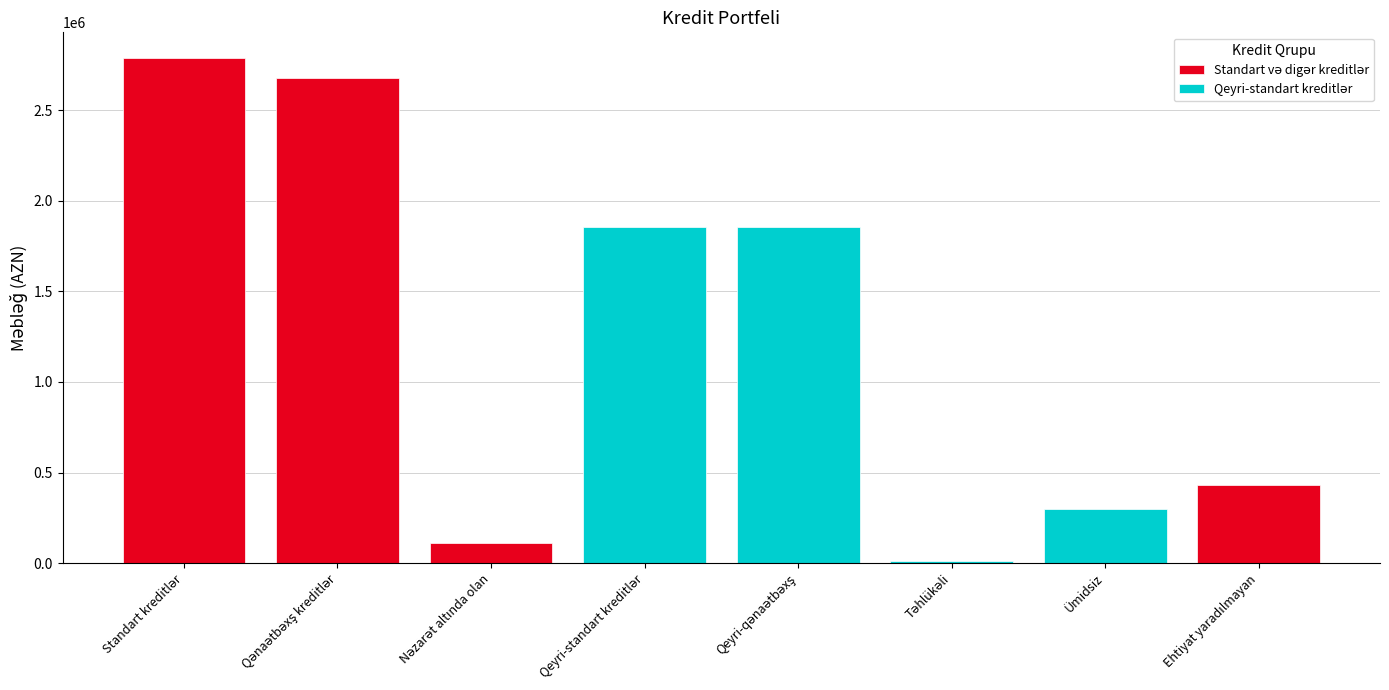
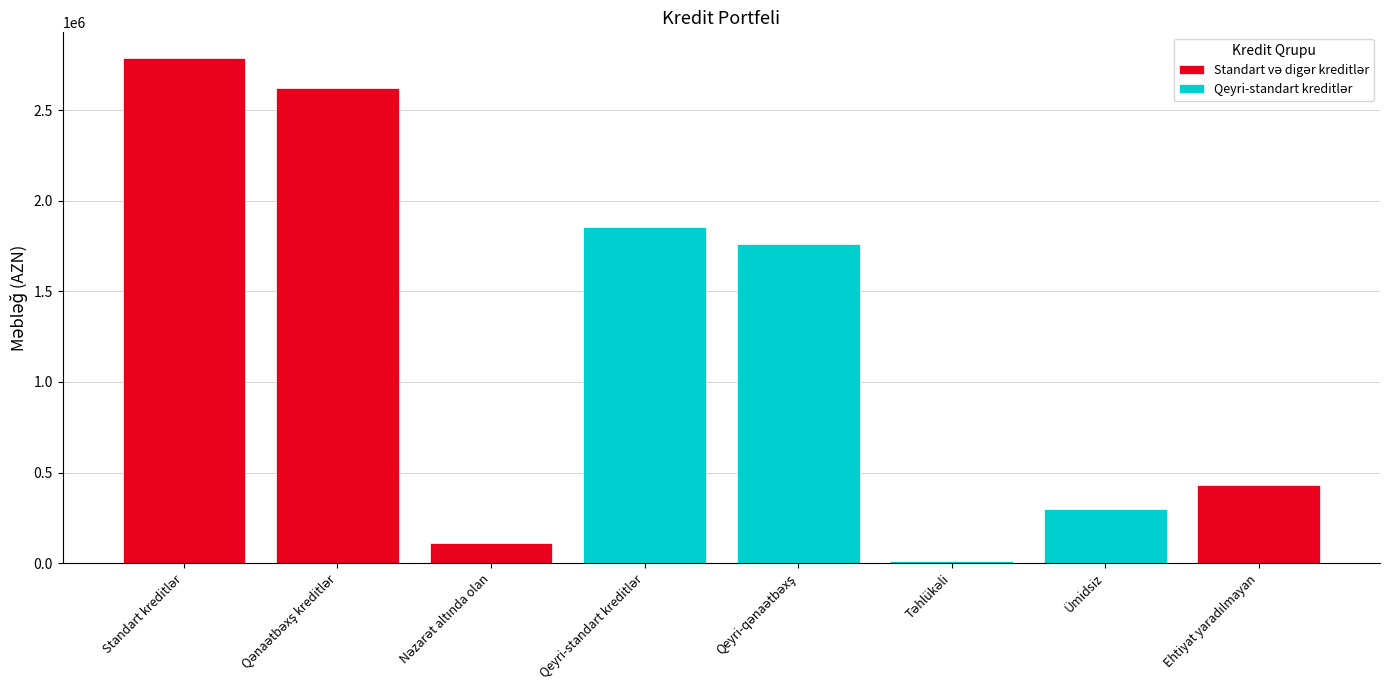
  {
    "Standart və digər kreditlər": {
      "Standart kreditlər": 2790000,
-     "Qənaətbəxş kreditlər": 2680000,
+     "Qənaətbəxş kreditlər": 2630000,
      "Nəzarət altında olan": 110000,
      "Qeyri-standart kreditlər": 0,
      "Qeyri-qənaətbəxş": 0,
      "Təhlükəli": 0,
      "Ümidsiz": 0,
      "Ehtiyat yaradılmayan": 430000
    },
    "Qeyri-standart kreditlər": {
      "Standart kreditlər": 0,
      "Qənaətbəxş kreditlər": 0,
      "Nəzarət altında olan": 0,
      "Qeyri-standart kreditlər": 1860000,
-     "Qeyri-qənaətbəxş": 1850000,
+     "Qeyri-qənaətbəxş": 1760000,
      "Ümidsiz": 300000,
      "Ehtiyat yaradılmayan": 0
    }
  }
